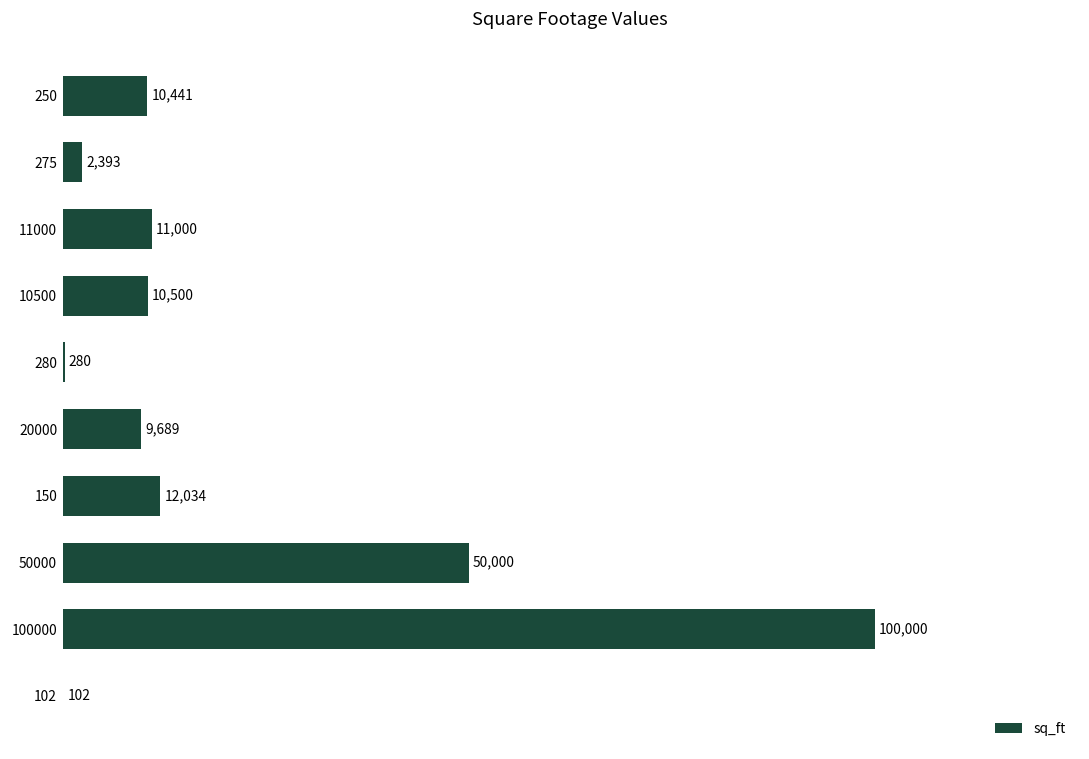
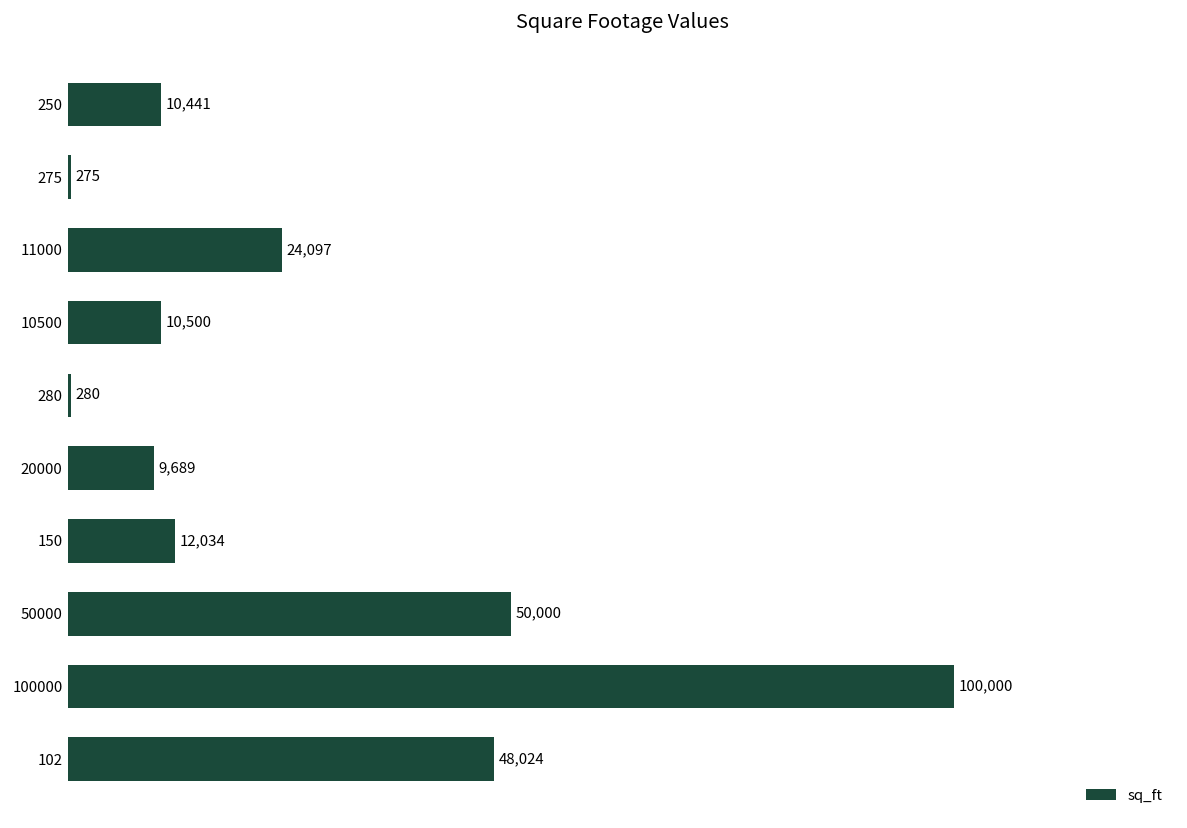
  {
    "250": "10,441",
-   "275": "2,393",
-   "11000": "11,000",
+   "275": "275",
+   "11000": "24,097",
    "10500": "10,500",
    "280": "280",
    "20000": "9,689",
    "150": "12,034",
    "50000": "50,000",
    "100000": "100,000",
-   "102": "102"
+   "102": "48,024"
  }
